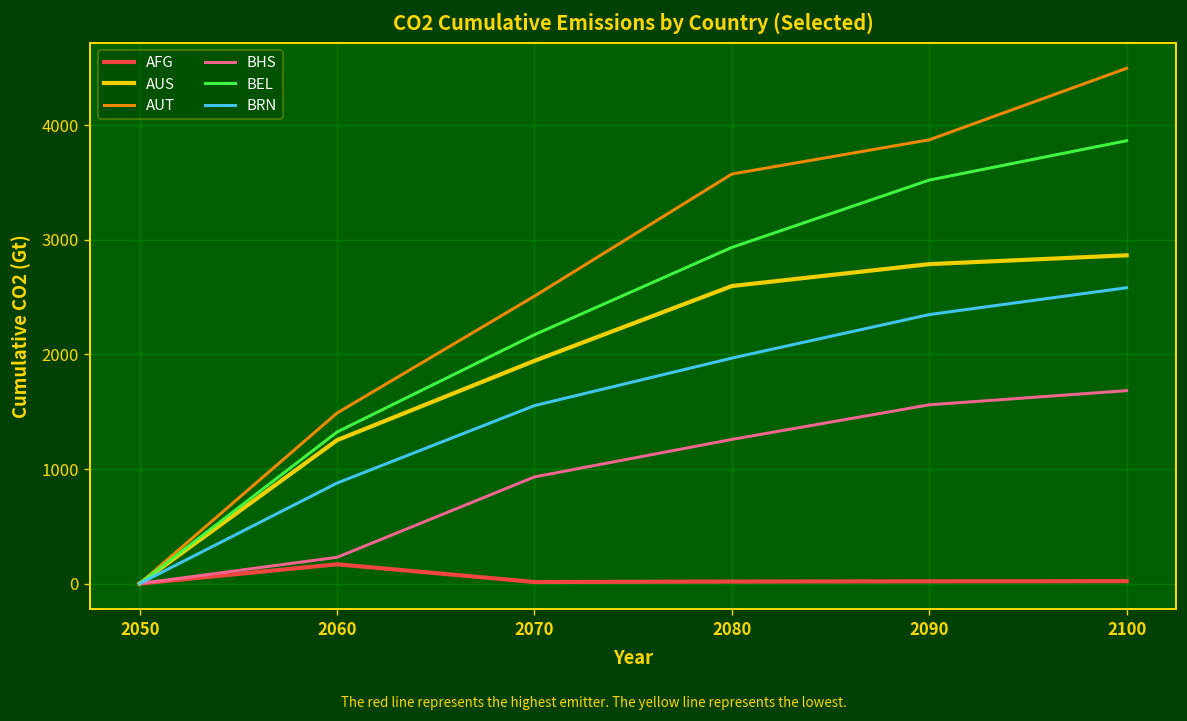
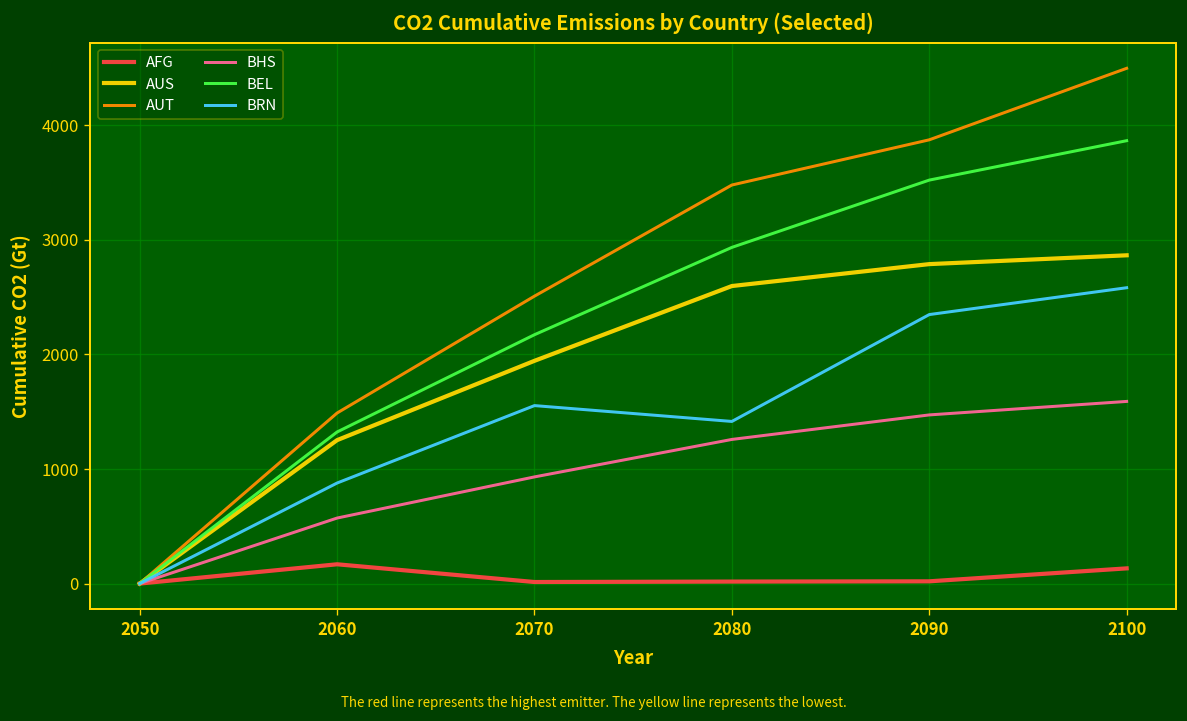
  {
    "AFG": {
      "2060": 200,
      "2070": 0,
      "2080": 0,
      "2090": 0,
-     "2100": 0
+     "2100": 100
    },
    "AUS": {
      "2060": 1300,
      "2070": 1900,
      "2080": 2600,
      "2090": 2800,
      "2100": 2900
    },
    "AUT": {
      "2060": 1500,
      "2070": 2500,
-     "2080": 3600,
+     "2080": 3500,
      "2090": 3900,
      "2100": 4500
    },
    "BHS": {
-     "2060": 200,
+     "2060": 600,
      "2070": 900,
      "2080": 1300,
-     "2090": 1600,
-     "2100": 1700
+     "2090": 1500,
+     "2100": 1600
    },
    "BEL": {
      "2060": 1300,
      "2070": 2200,
      "2080": 2900,
      "2090": 3500,
      "2100": 3900
    },
    "BRN": {
      "2060": 900,
      "2070": 1600,
-     "2080": 2000,
+     "2080": 1400,
      "2090": 2300,
      "2100": 2600
    }
  }
